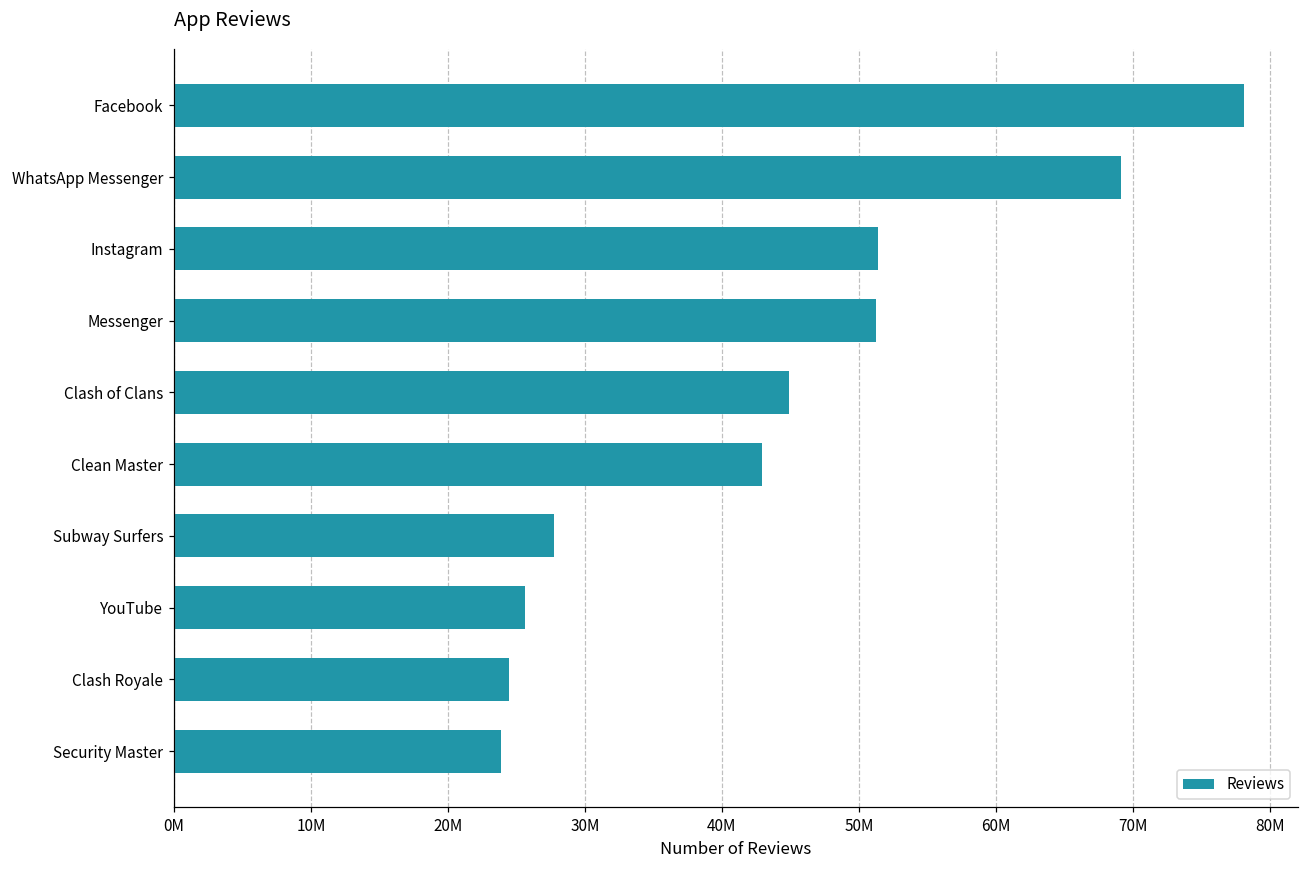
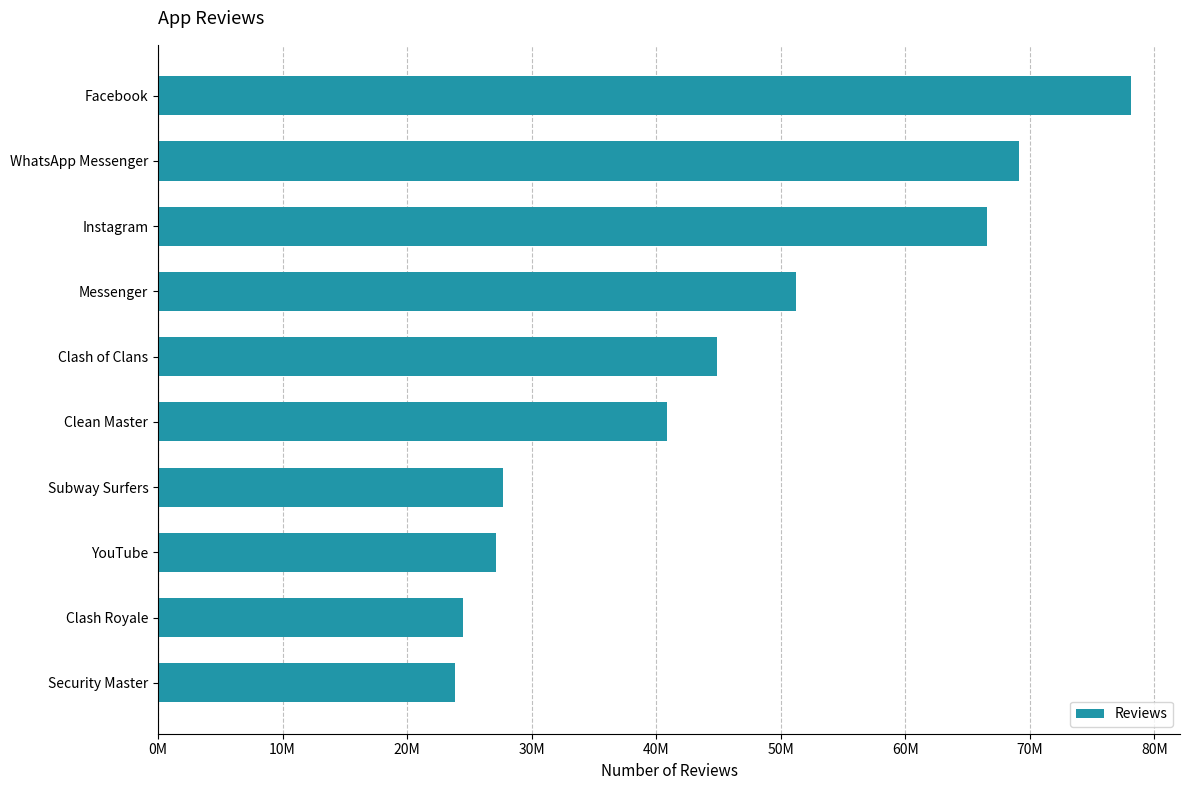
  {
    "Facebook": 78200000,
    "WhatsApp Messenger": 69100000,
-   "Instagram": 51400000,
+   "Instagram": 66600000,
    "Messenger": 51300000,
    "Clash of Clans": 44900000,
-   "Clean Master": 42900000,
+   "Clean Master": 40900000,
    "Subway Surfers": 27700000,
-   "YouTube": 25700000,
+   "YouTube": 27200000,
    "Clash Royale": 24500000,
    "Security Master": 23800000
  }
